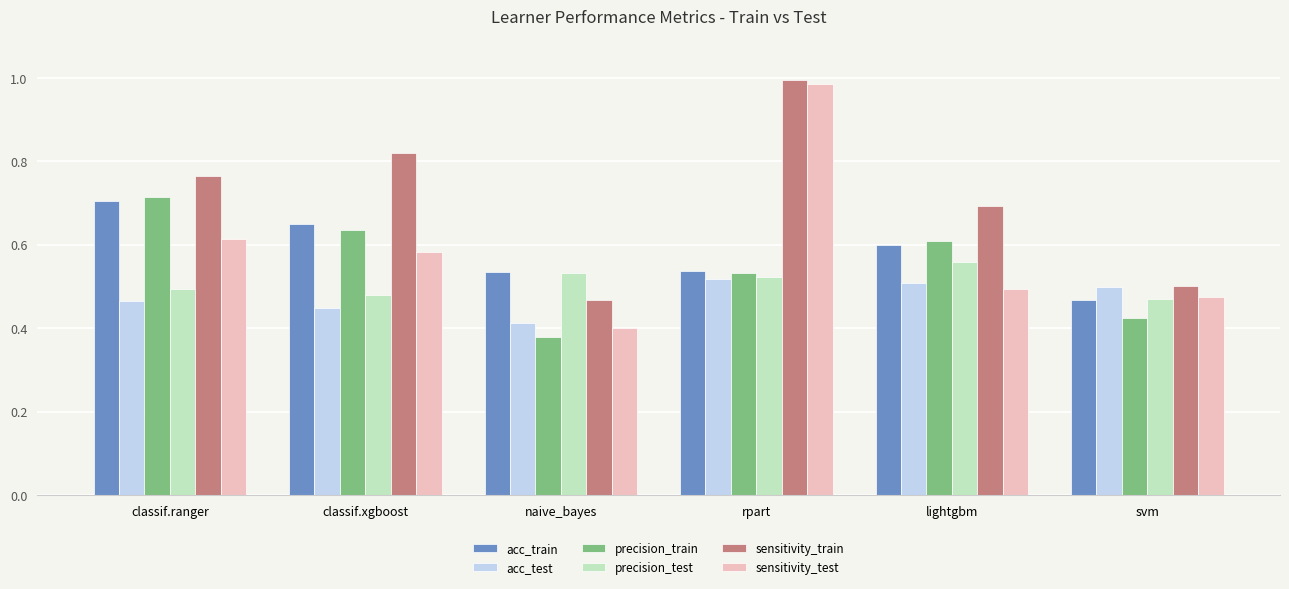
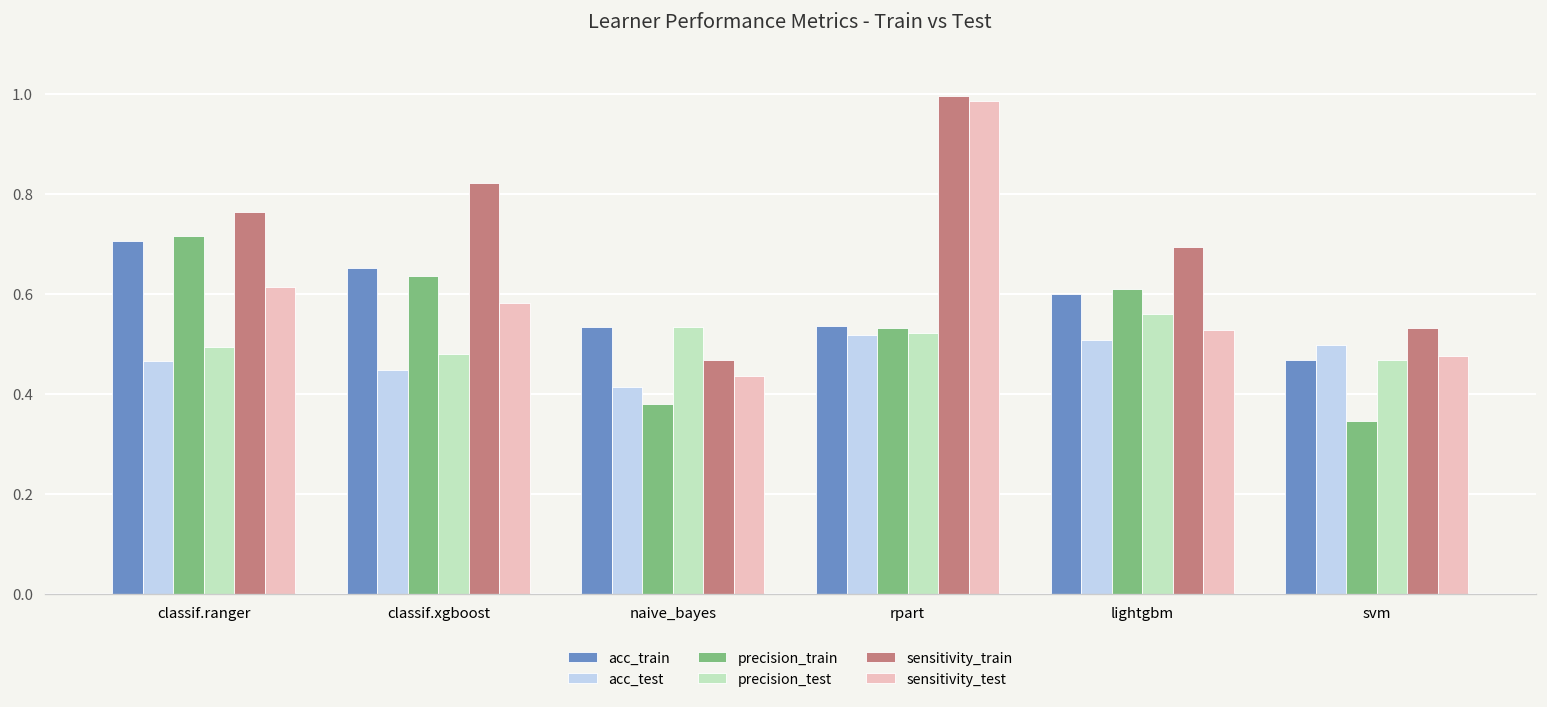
  {
    "acc_train": {
      "classif.ranger": 0.70,
      "classif.xgboost": 0.65,
      "naive_bayes": 0.53,
      "rpart": 0.54,
      "lightgbm": 0.60,
      "svm": 0.47
    },
    "precision_train": {
      "classif.ranger": 0.72,
      "classif.xgboost": 0.64,
      "naive_bayes": 0.38,
      "rpart": 0.53,
      "lightgbm": 0.61,
-     "svm": 0.42
+     "svm": 0.35
    },
    "sensitivity_train": {
      "classif.ranger": 0.76,
      "classif.xgboost": 0.82,
      "naive_bayes": 0.47,
      "rpart": 1.00,
      "lightgbm": 0.69,
-     "svm": 0.50
+     "svm": 0.53
    },
    "sensitivity_test": {
      "classif.ranger": 0.61,
      "classif.xgboost": 0.58,
-     "naive_bayes": 0.40,
+     "naive_bayes": 0.44,
      "rpart": 0.99,
-     "lightgbm": 0.49,
+     "lightgbm": 0.53,
      "svm": 0.48
    }
  }
